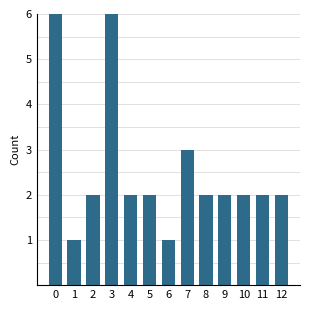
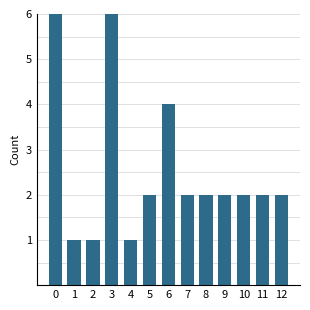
  {
    "1": 1,
-   "2": 2,
+   "2": 1,
    "3": 6,
-   "4": 2,
+   "4": 1,
    "5": 2,
-   "6": 1,
-   "7": 3,
+   "6": 4,
+   "7": 2,
    "8": 2,
    "9": 2,
    "10": 2,
    "11": 2,
    "12": 2
  }
